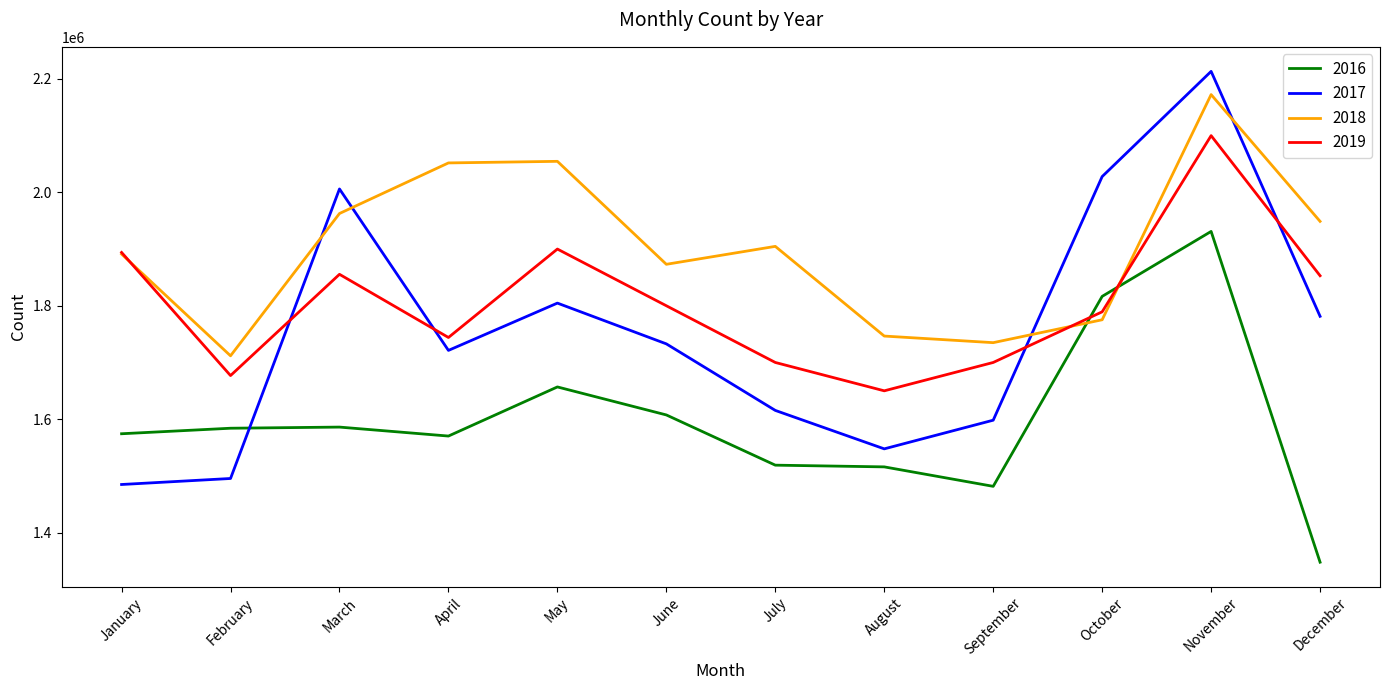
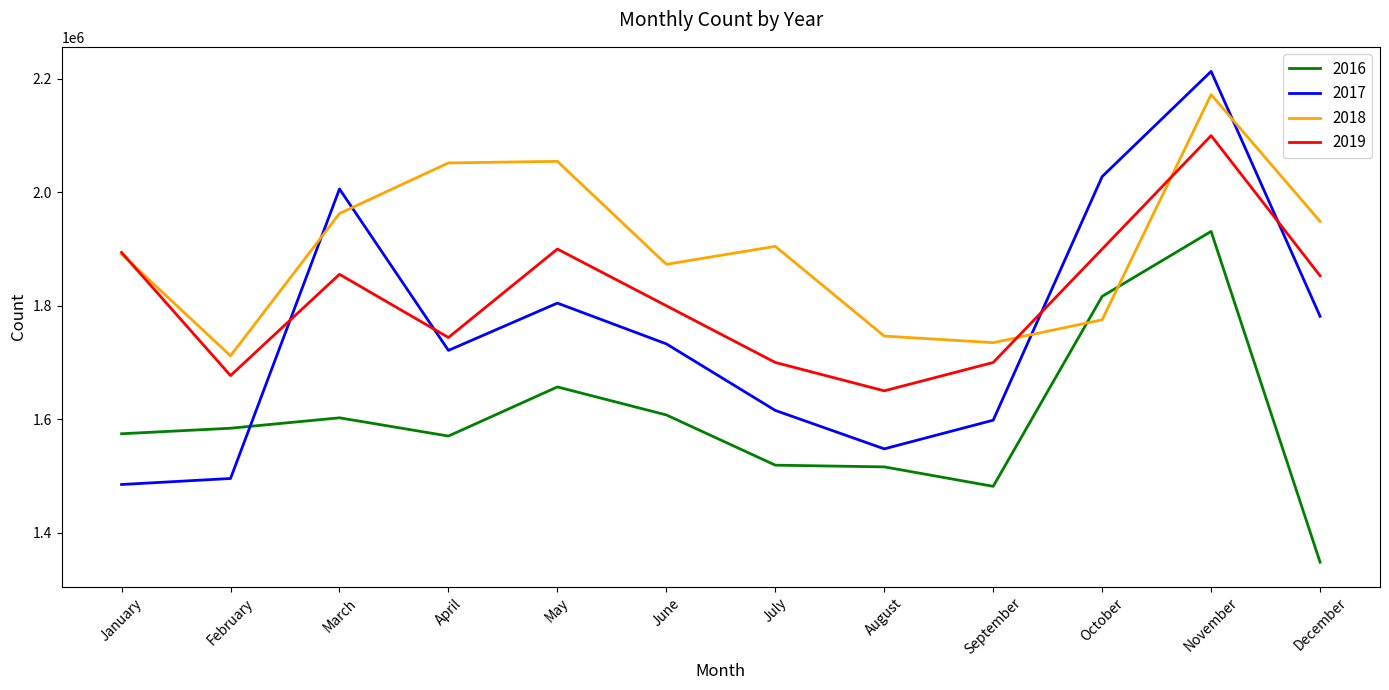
  {
    "2016": {
      "January": 1570000,
      "February": 1580000,
-     "March": 1590000,
+     "March": 1600000,
      "April": 1570000,
      "May": 1660000,
      "June": 1610000,
      "July": 1520000,
      "August": 1520000,
      "September": 1480000,
      "October": 1820000,
      "November": 1930000,
      "December": 1350000
    },
    "2017": {
      "January": 1480000,
      "February": 1500000,
      "March": 2010000,
      "April": 1720000,
      "May": 1800000,
      "June": 1730000,
      "July": 1620000,
      "August": 1550000,
      "September": 1600000,
      "October": 2030000,
      "November": 2210000,
      "December": 1780000
    },
    "2018": {
      "February": 1710000,
      "March": 1960000,
      "April": 2050000,
      "May": 2050000,
      "June": 1870000,
      "July": 1900000,
      "August": 1750000,
      "September": 1730000,
      "October": 1780000,
      "November": 2170000,
      "December": 1950000
    },
    "2019": {
      "February": 1680000,
      "March": 1860000,
      "April": 1740000,
      "May": 1900000,
      "June": 1800000,
      "July": 1700000,
      "August": 1650000,
      "September": 1700000,
-     "October": 1790000,
+     "October": 1900000,
      "November": 2100000,
      "December": 1850000
    }
  }
